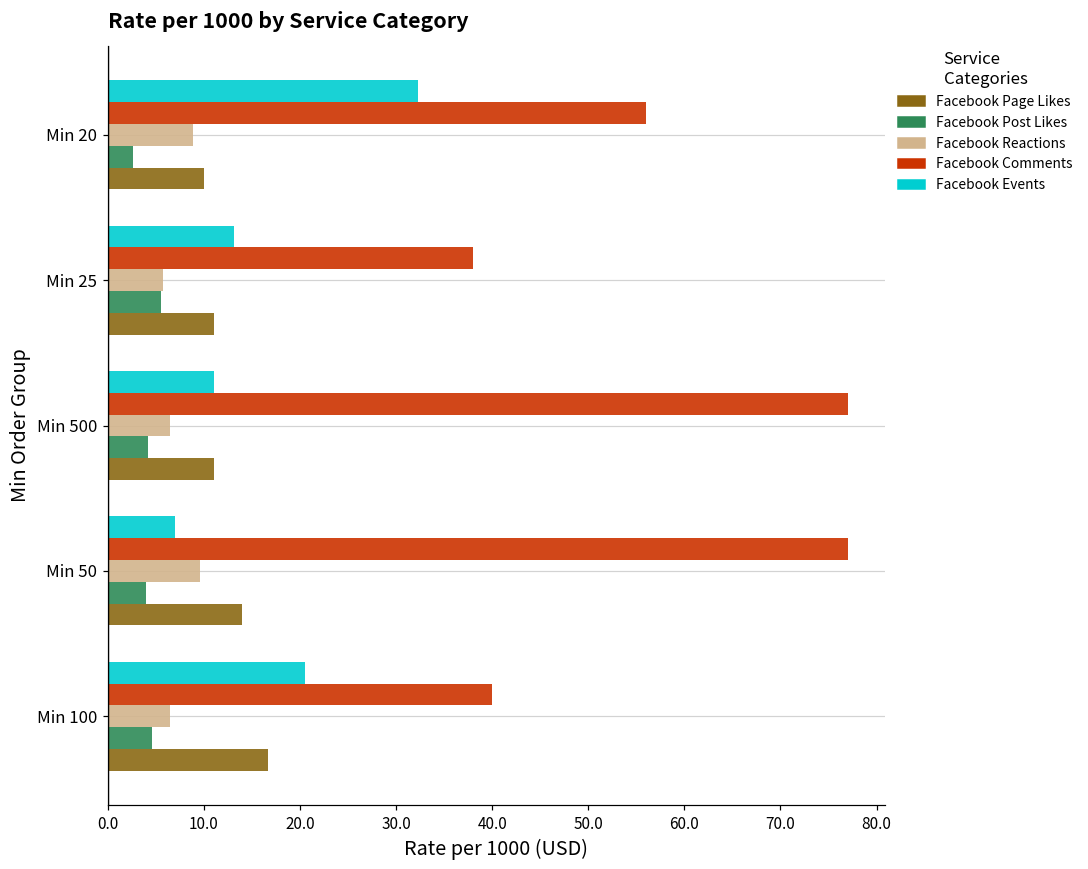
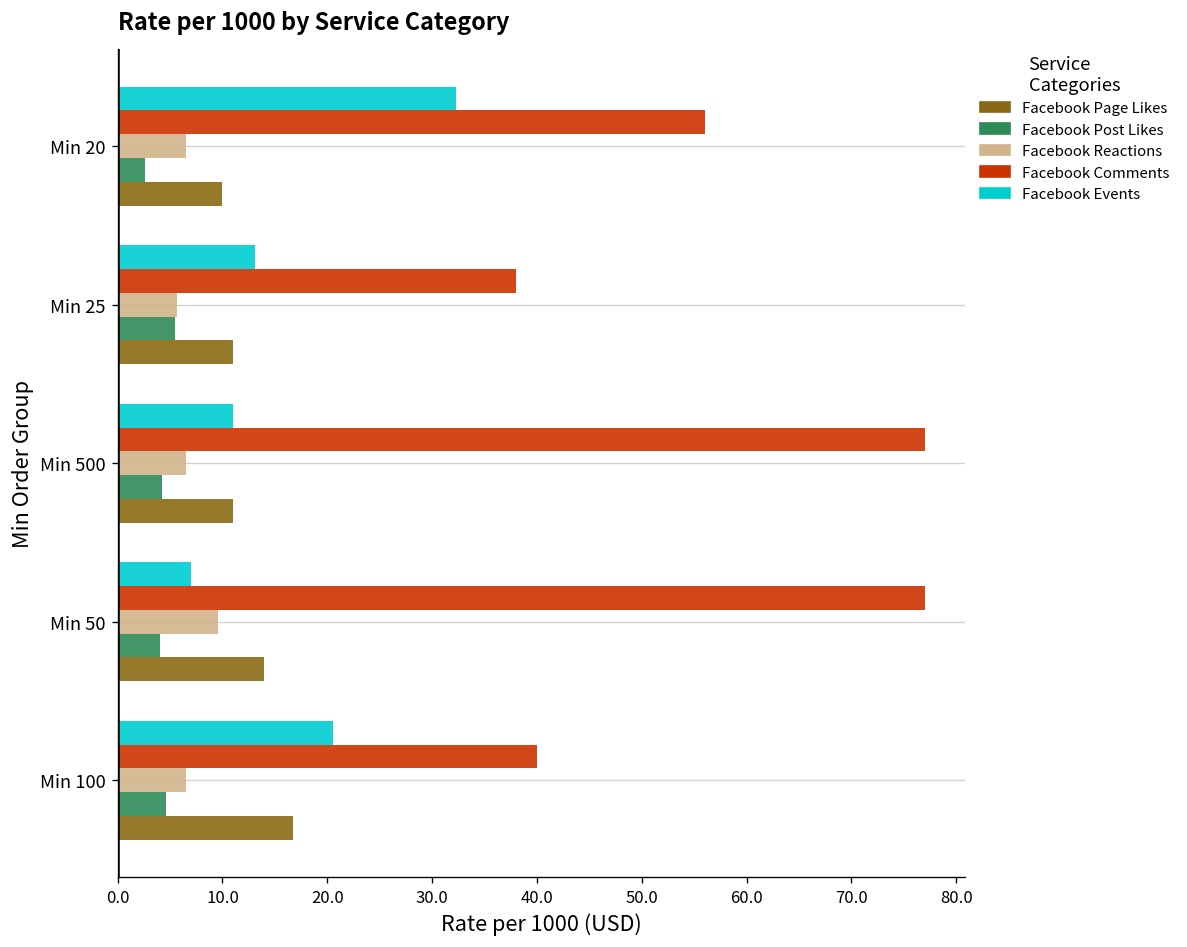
  {
    "Facebook Page Likes": {
      "Min 20": 10,
      "Min 25": 11,
      "Min 500": 11,
      "Min 50": 14,
      "Min 100": 17
    },
    "Facebook Post Likes": {
      "Min 20": 3,
      "Min 25": 6,
      "Min 500": 4,
      "Min 50": 4,
      "Min 100": 5
    },
    "Facebook Reactions": {
-     "Min 20": 9,
+     "Min 20": 7,
      "Min 25": 6,
      "Min 500": 7,
      "Min 50": 10,
      "Min 100": 7
    },
    "Facebook Comments": {
      "Min 20": 56,
      "Min 25": 38,
      "Min 500": 77,
      "Min 50": 77,
      "Min 100": 40
    },
    "Facebook Events": {
      "Min 20": 32,
      "Min 25": 13,
      "Min 500": 11,
      "Min 50": 7,
      "Min 100": 21
    }
  }
